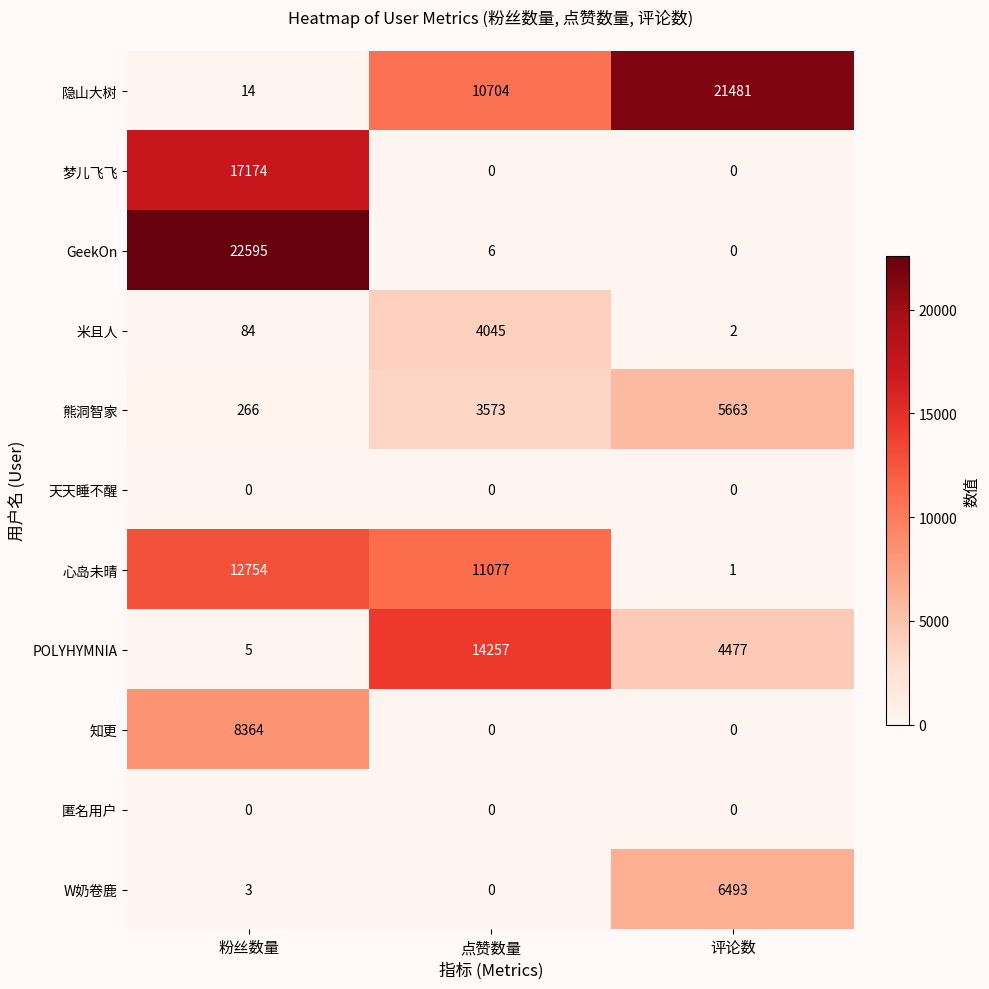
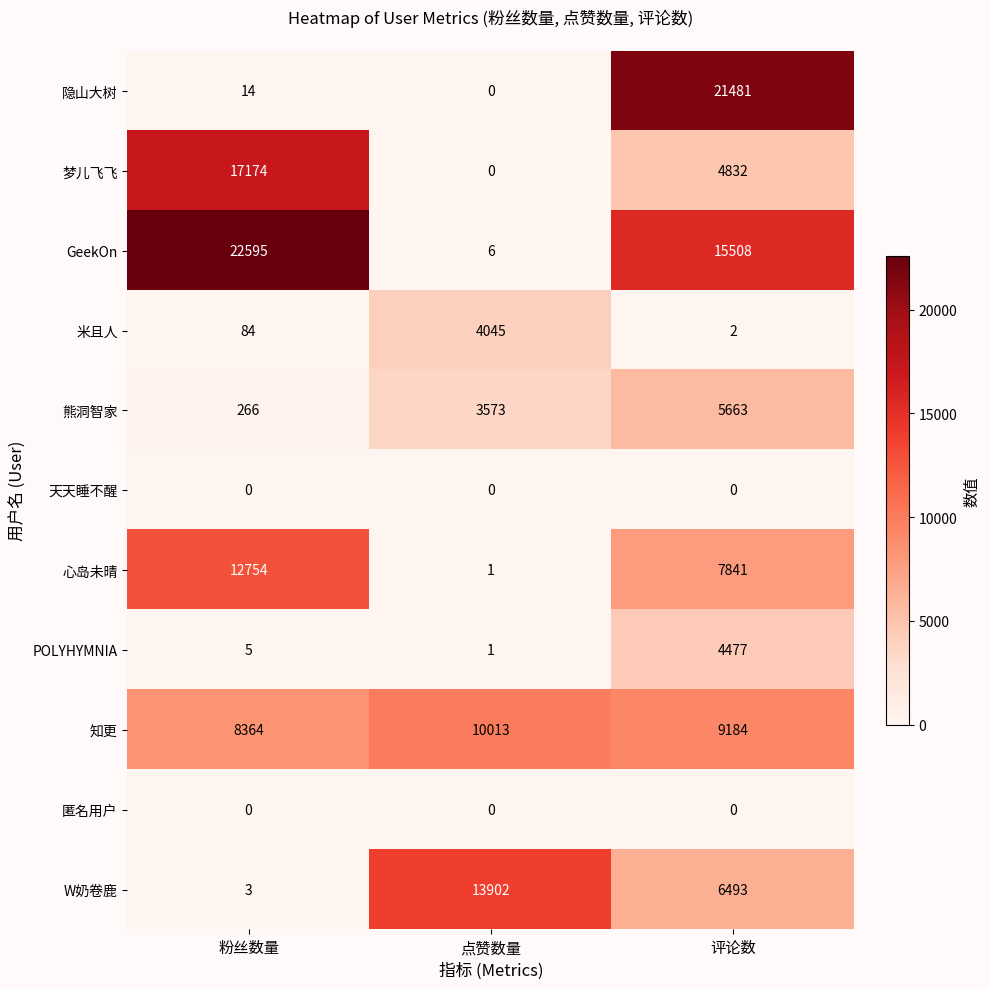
  {
    "隐山大树": {
      "粉丝数量": 14,
-     "点赞数量": 10704,
+     "点赞数量": 0,
      "评论数": 21481
    },
    "梦儿飞飞": {
      "粉丝数量": 17174,
      "点赞数量": 0,
-     "评论数": 0
+     "评论数": 4832
    },
    "GeekOn": {
      "粉丝数量": 22595,
      "点赞数量": 6,
-     "评论数": 0
+     "评论数": 15508
    },
    "米且人": {
      "粉丝数量": 84,
      "点赞数量": 4045,
      "评论数": 2
    },
    "熊洞智家": {
      "粉丝数量": 266,
      "点赞数量": 3573,
      "评论数": 5663
    },
    "天天睡不醒": {
      "粉丝数量": 0,
      "点赞数量": 0,
      "评论数": 0
    },
    "心岛未晴": {
      "粉丝数量": 12754,
-     "点赞数量": 11077,
-     "评论数": 1
+     "点赞数量": 1,
+     "评论数": 7841
    },
    "POLYHYMNIA": {
      "粉丝数量": 5,
-     "点赞数量": 14257,
+     "点赞数量": 1,
      "评论数": 4477
    },
    "知更": {
      "粉丝数量": 8364,
-     "点赞数量": 0,
-     "评论数": 0
+     "点赞数量": 10013,
+     "评论数": 9184
    },
    "匿名用户": {
      "粉丝数量": 0,
      "点赞数量": 0,
      "评论数": 0
    },
    "W奶卷鹿": {
      "粉丝数量": 3,
-     "点赞数量": 0,
+     "点赞数量": 13902,
      "评论数": 6493
    }
  }
